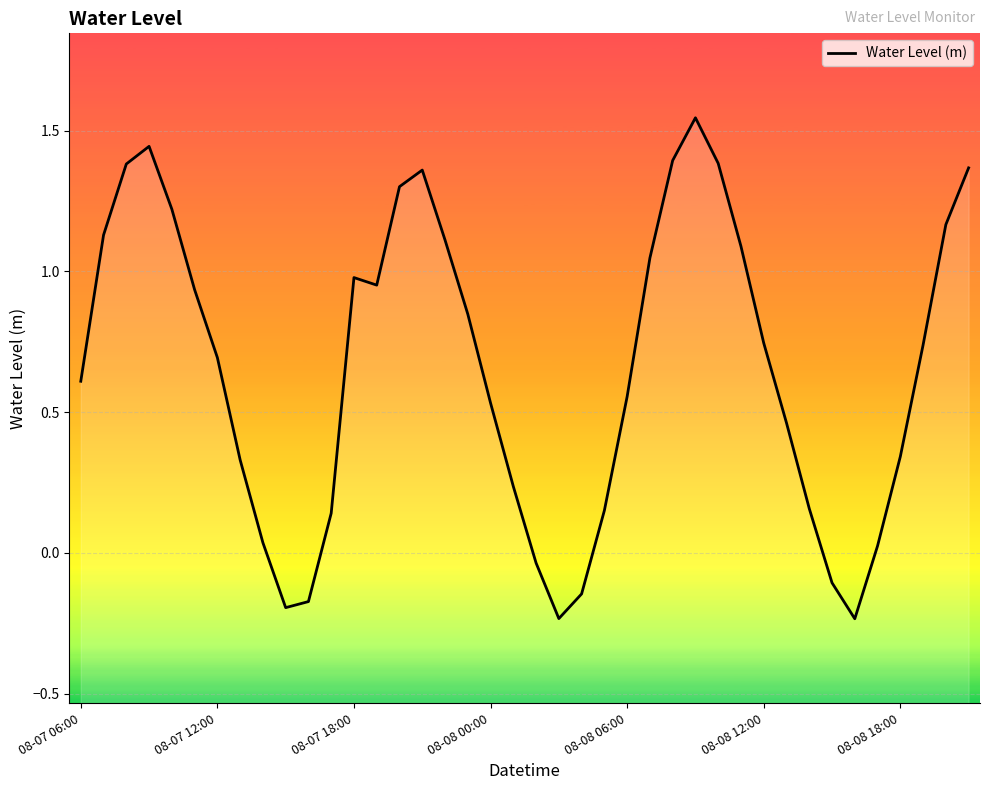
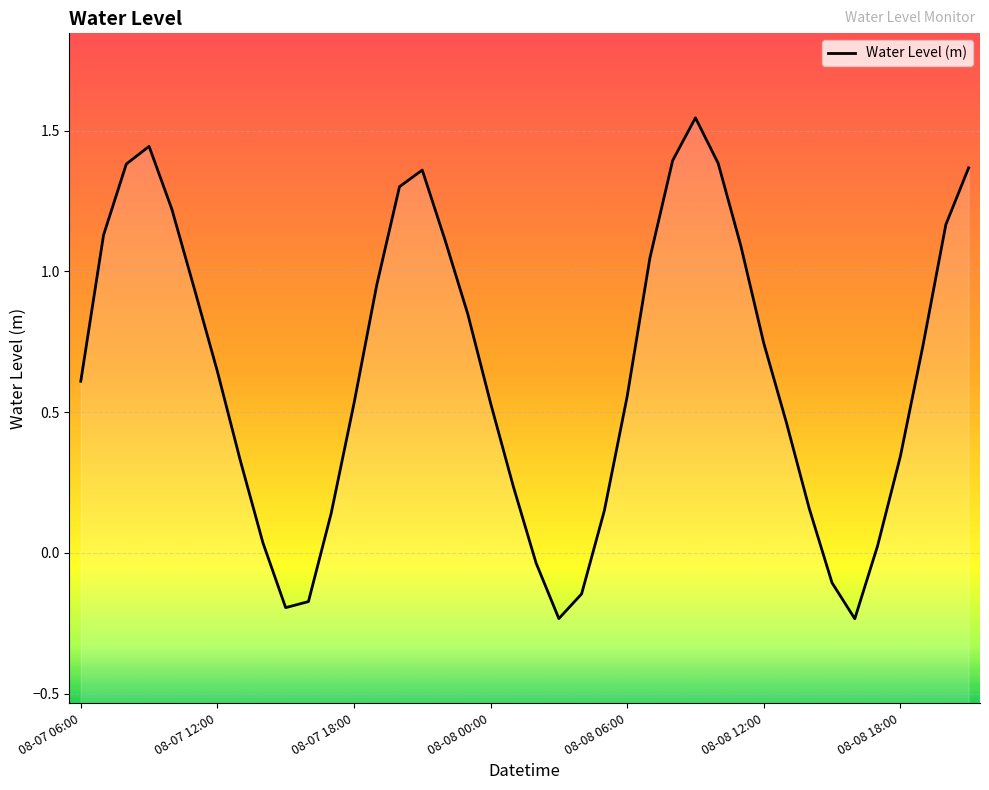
  {
    "08-07 06:00": 0.61,
-   "08-07 12:00": 0.69,
-   "08-07 18:00": 0.98,
+   "08-07 12:00": 0.65,
+   "08-07 18:00": 0.53,
    "08-08 00:00": 0.53,
    "08-08 06:00": 0.56,
    "08-08 12:00": 0.75,
    "08-08 18:00": 0.34
  }
